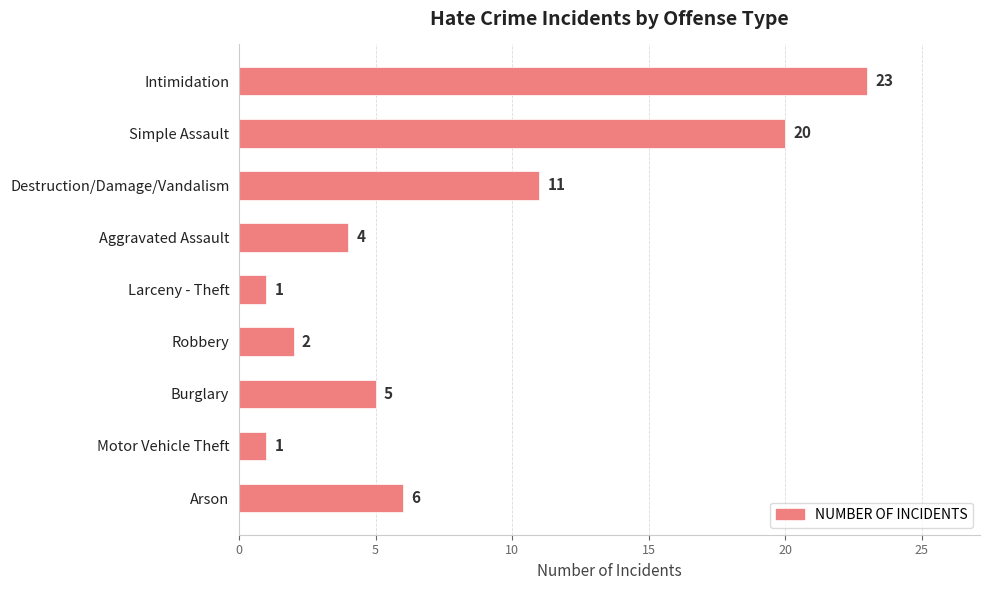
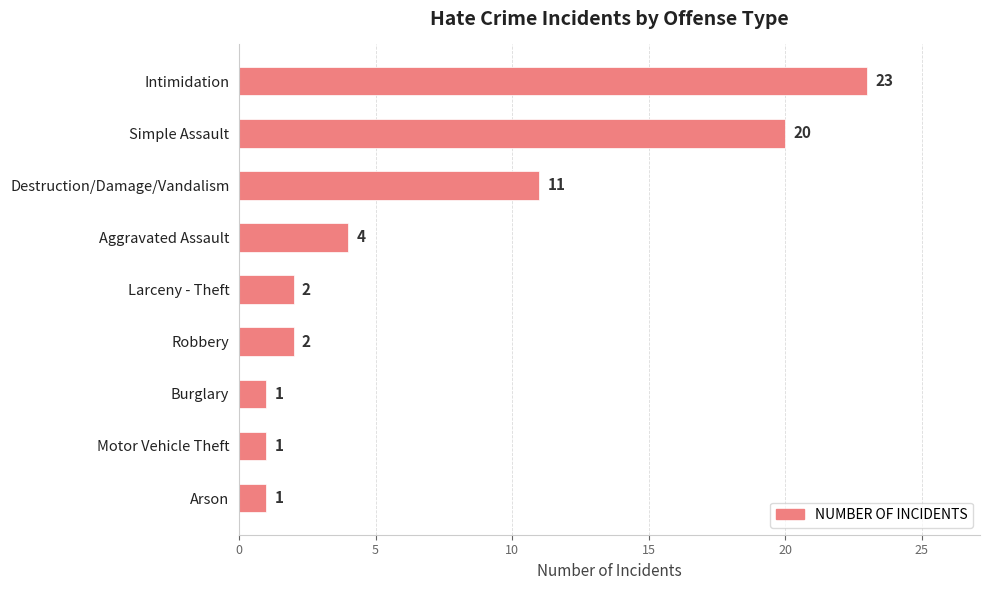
  {
    "Intimidation": 23,
    "Simple Assault": 20,
    "Destruction/Damage/Vandalism": 11,
    "Aggravated Assault": 4,
-   "Larceny - Theft": 1,
+   "Larceny - Theft": 2,
    "Robbery": 2,
-   "Burglary": 5,
+   "Burglary": 1,
    "Motor Vehicle Theft": 1,
-   "Arson": 6
+   "Arson": 1
  }
